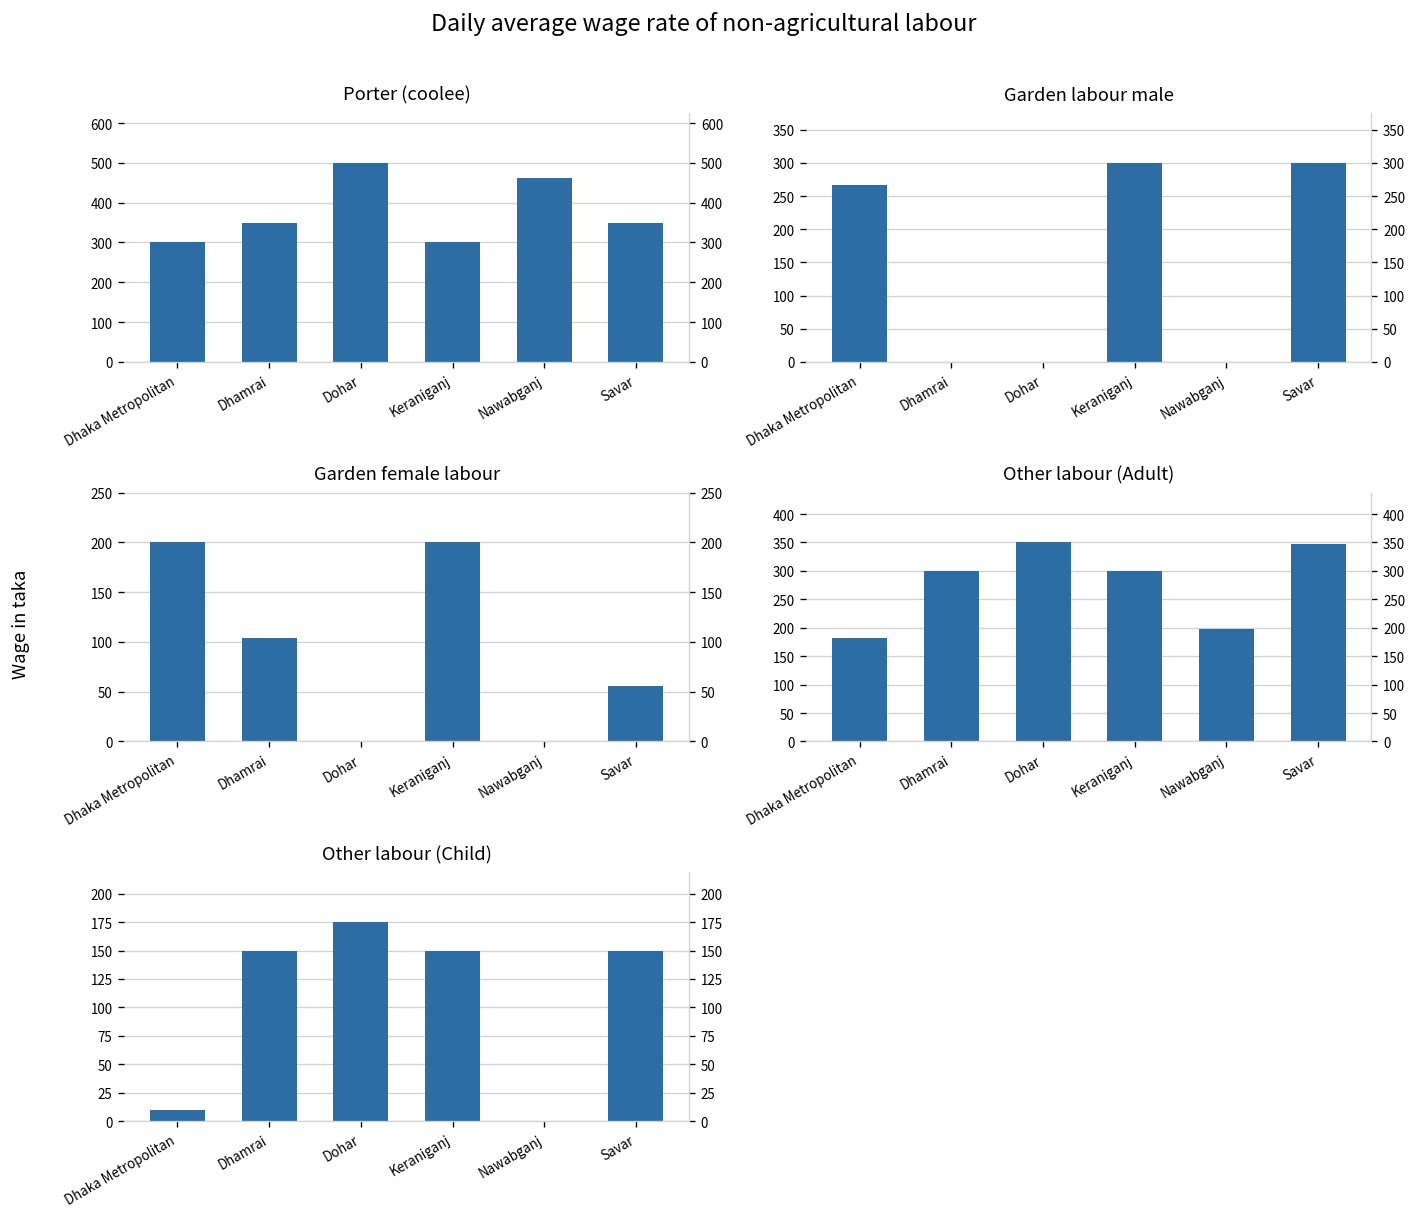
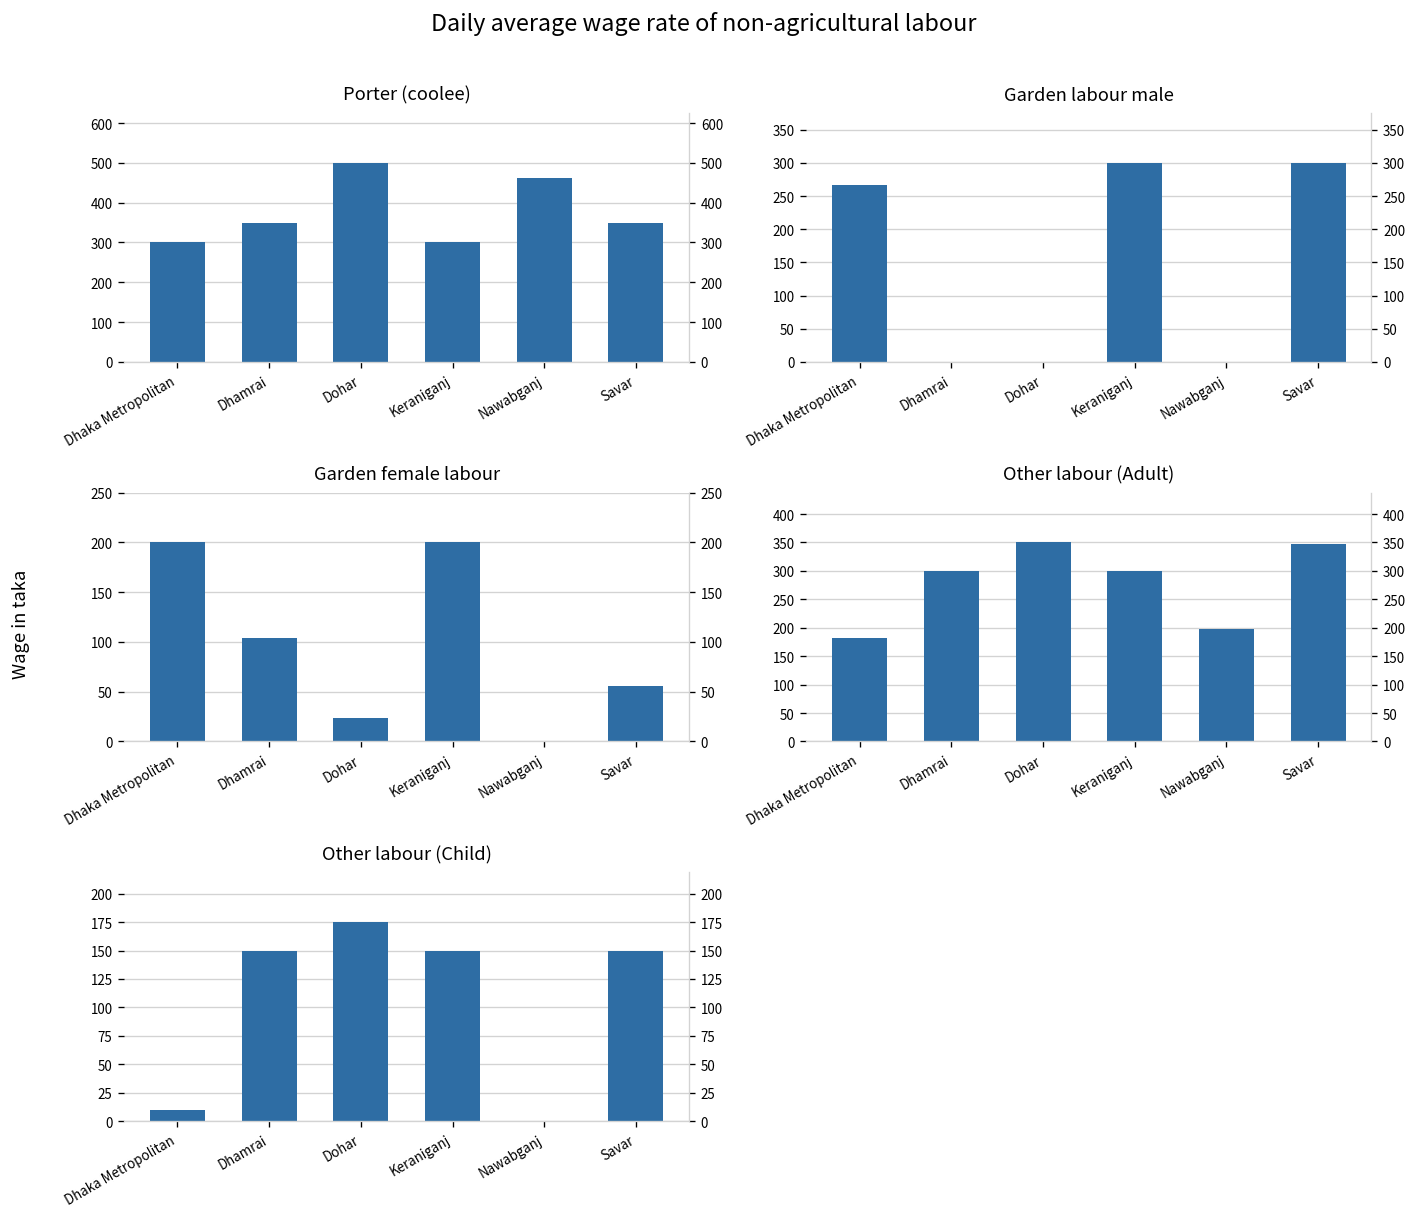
  {
    "Porter (coolee)": {
      "Dhaka Metropolitan": 300,
      "Dhamrai": 350,
      "Dohar": 500,
      "Keraniganj": 300,
      "Nawabganj": 460,
      "Savar": 350
    },
    "Garden labour male": {
      "Dhaka Metropolitan": 270,
      "Dhamrai": 0,
      "Dohar": 0,
      "Keraniganj": 300,
      "Nawabganj": 0,
      "Savar": 300
    },
    "Garden female labour": {
      "Dhaka Metropolitan": 200,
      "Dhamrai": 100,
-     "Dohar": 0,
+     "Dohar": 20,
      "Keraniganj": 200,
      "Nawabganj": 0,
      "Savar": 60
    },
    "Other labour (Adult)": {
      "Dhaka Metropolitan": 180,
      "Dhamrai": 300,
      "Dohar": 350,
      "Keraniganj": 300,
      "Nawabganj": 200,
      "Savar": 350
    },
    "Other labour (Child)": {
      "Dhaka Metropolitan": 10,
      "Dhamrai": 150,
      "Dohar": 180,
      "Keraniganj": 150,
      "Nawabganj": 0,
      "Savar": 150
    }
  }
